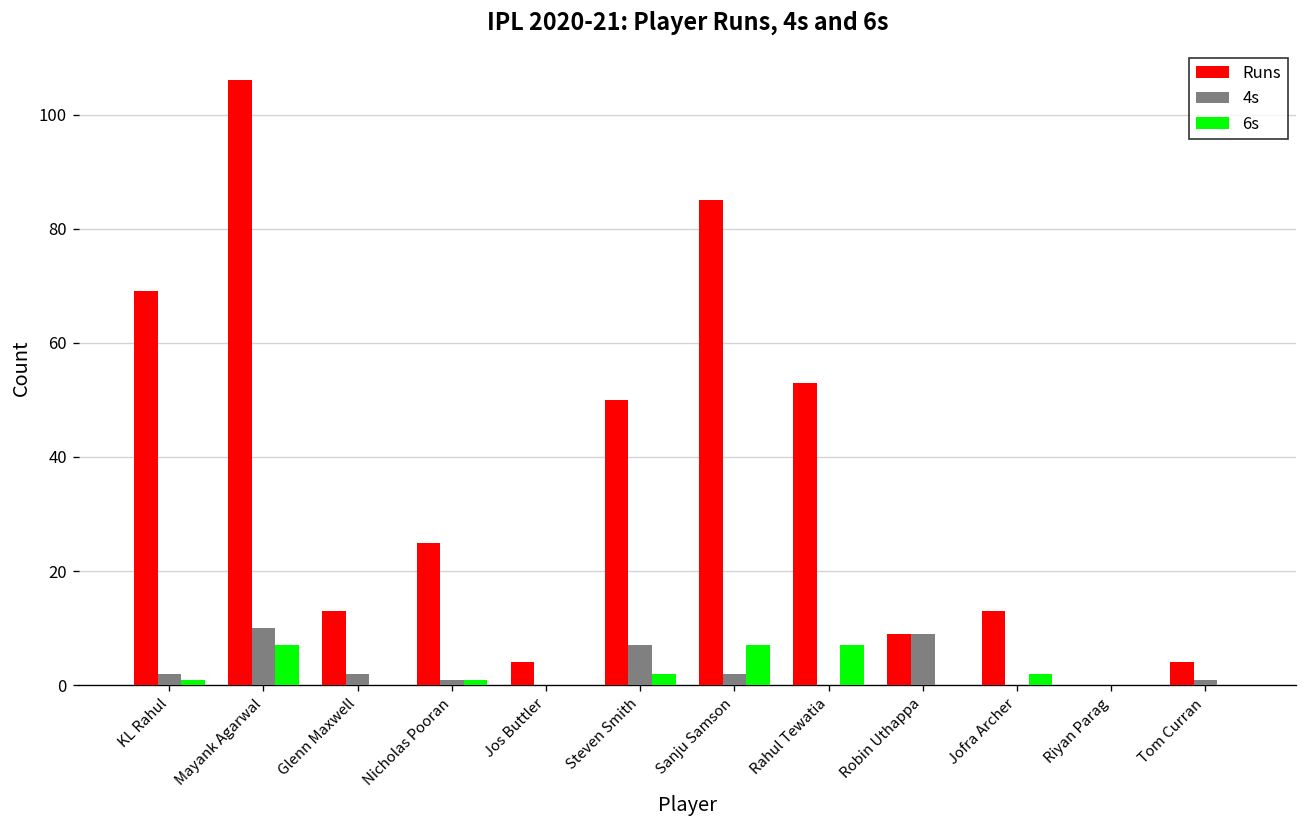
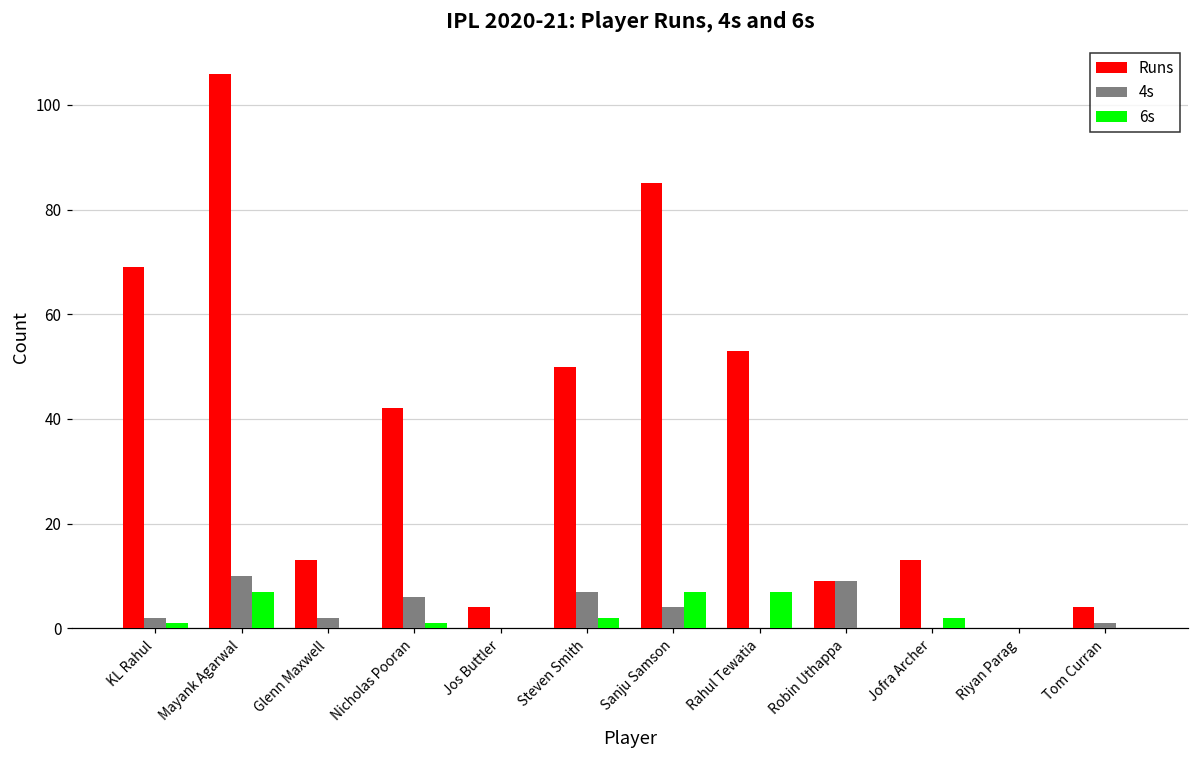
  {
    "Runs": {
      "KL Rahul": 69,
      "Mayank Agarwal": 106,
      "Glenn Maxwell": 13,
-     "Nicholas Pooran": 25,
+     "Nicholas Pooran": 42,
      "Jos Buttler": 4,
      "Steven Smith": 50,
      "Sanju Samson": 85,
      "Rahul Tewatia": 53,
      "Robin Uthappa": 9,
      "Jofra Archer": 13,
      "Riyan Parag": 0,
      "Tom Curran": 4
    },
    "4s": {
      "KL Rahul": 2,
      "Mayank Agarwal": 10,
      "Glenn Maxwell": 2,
-     "Nicholas Pooran": 1,
+     "Nicholas Pooran": 6,
      "Jos Buttler": 0,
      "Steven Smith": 7,
-     "Sanju Samson": 2,
+     "Sanju Samson": 4,
      "Rahul Tewatia": 0,
      "Robin Uthappa": 9,
      "Jofra Archer": 0,
      "Riyan Parag": 0,
      "Tom Curran": 1
    },
    "6s": {
      "KL Rahul": 1,
      "Mayank Agarwal": 7,
      "Glenn Maxwell": 0,
      "Nicholas Pooran": 1,
      "Jos Buttler": 0,
      "Steven Smith": 2,
      "Sanju Samson": 7,
      "Rahul Tewatia": 7,
      "Robin Uthappa": 0,
      "Jofra Archer": 2,
      "Riyan Parag": 0,
      "Tom Curran": 0
    }
  }
